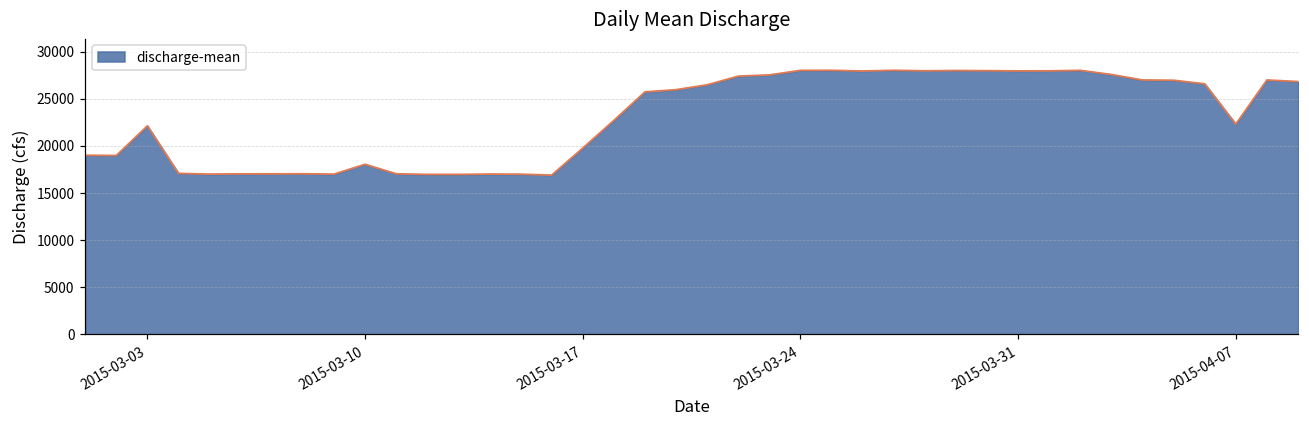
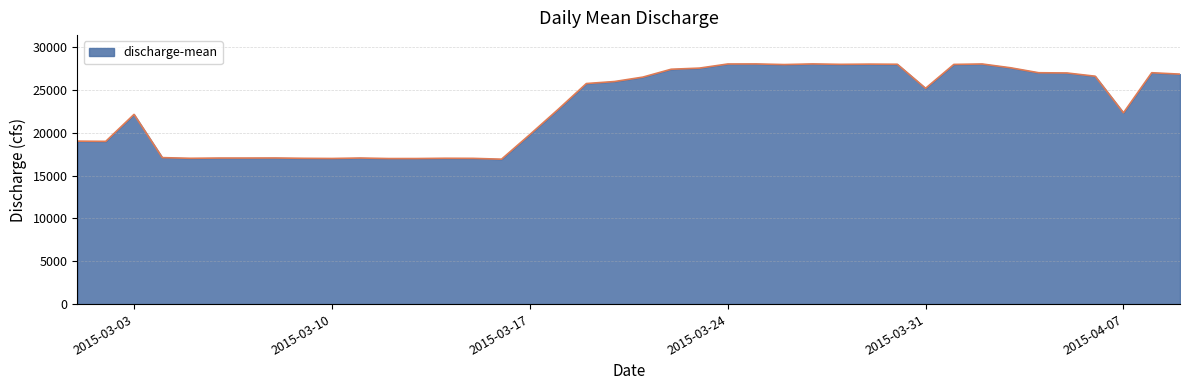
  {
    "2015-03-03": 22000,
-   "2015-03-10": 18000,
+   "2015-03-10": 17000,
    "2015-03-17": 20000,
    "2015-03-24": 28000,
-   "2015-03-31": 28000,
+   "2015-03-31": 25000,
    "2015-04-07": 22000
  }
